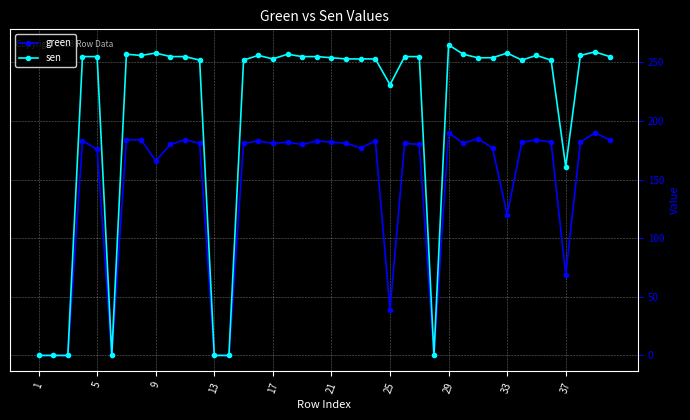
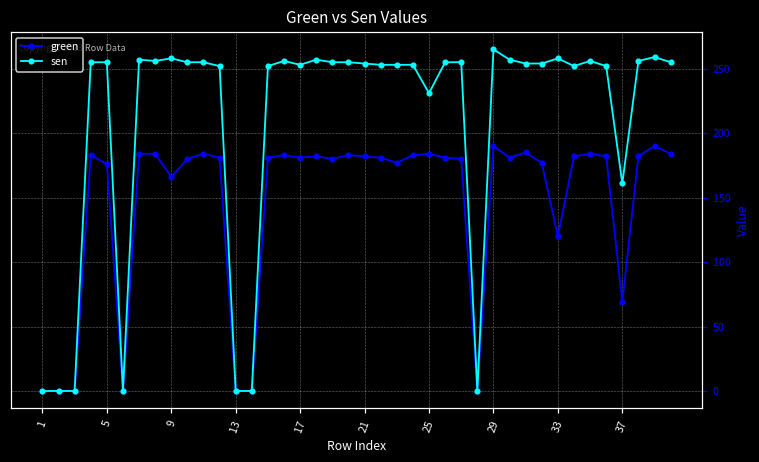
  {
    "green": {
      "5": 176,
      "9": 166,
      "17": 181,
      "21": 182,
-     "25": 39,
+     "25": 184,
      "29": 190,
      "33": 120,
      "37": 69
    },
    "sen": {
      "9": 258,
      "17": 253,
      "21": 254,
      "25": 231,
      "29": 265,
      "33": 258,
      "37": 161
    }
  }
